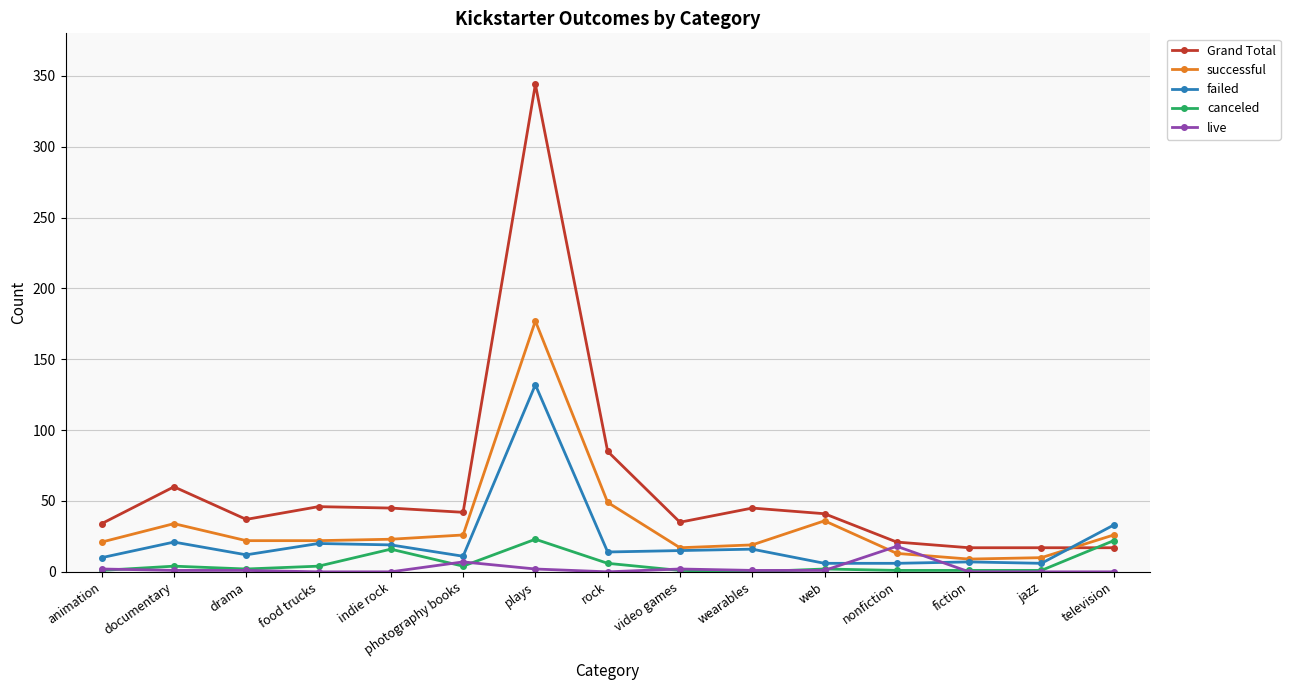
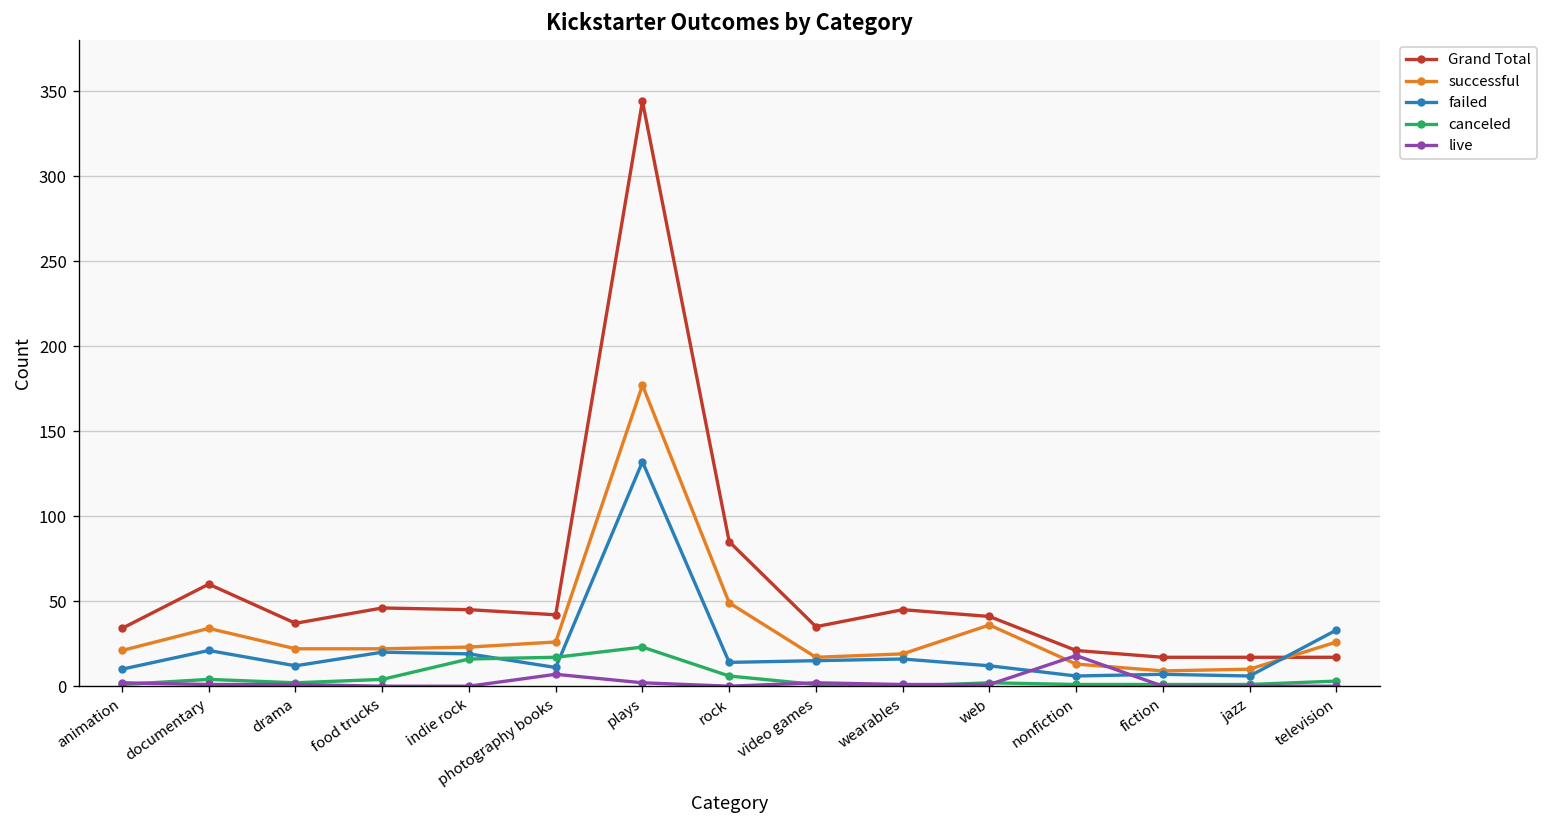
  {
    "Grand Total": {
      "animation": 34,
      "documentary": 60,
      "drama": 37,
      "food trucks": 46,
      "indie rock": 45,
      "photography books": 42,
      "plays": 344,
      "rock": 85,
      "video games": 35,
      "wearables": 45,
      "web": 41,
      "nonfiction": 21,
      "fiction": 17,
      "jazz": 17,
      "television": 17
    },
    "successful": {
      "animation": 21,
      "documentary": 34,
      "drama": 22,
      "food trucks": 22,
      "indie rock": 23,
      "photography books": 26,
      "plays": 177,
      "rock": 49,
      "video games": 17,
      "wearables": 19,
      "web": 36,
      "nonfiction": 13,
      "fiction": 9,
      "jazz": 10,
      "television": 26
    },
    "failed": {
      "animation": 10,
      "documentary": 21,
      "drama": 12,
      "food trucks": 20,
      "indie rock": 19,
      "photography books": 11,
      "plays": 132,
      "rock": 14,
      "video games": 15,
      "wearables": 16,
-     "web": 6,
+     "web": 12,
      "nonfiction": 6,
      "fiction": 7,
      "jazz": 6,
      "television": 33
    },
    "canceled": {
      "documentary": 4,
      "food trucks": 4,
      "indie rock": 16,
-     "photography books": 4,
+     "photography books": 17,
      "plays": 23,
      "rock": 6,
      "nonfiction": 1,
-     "television": 22
+     "television": 3
    },
    "live": {
      "documentary": 1,
      "food trucks": 0,
      "indie rock": 0,
      "photography books": 7,
      "plays": 2,
      "rock": 0,
      "nonfiction": 18,
      "television": 0
    }
  }
